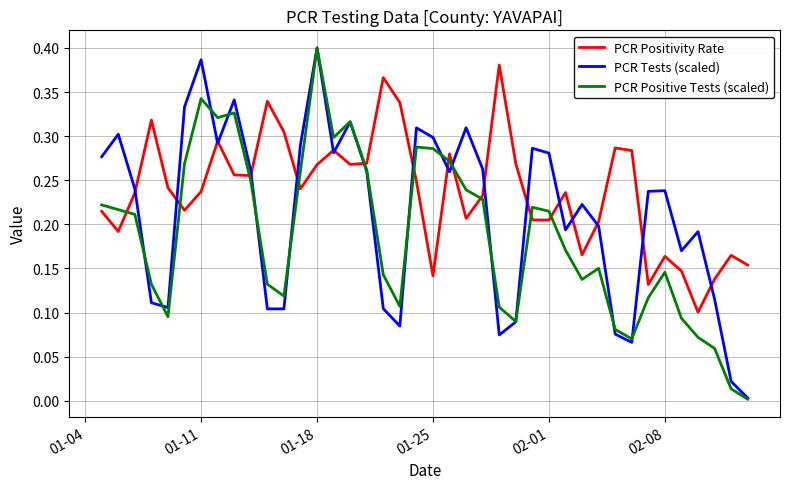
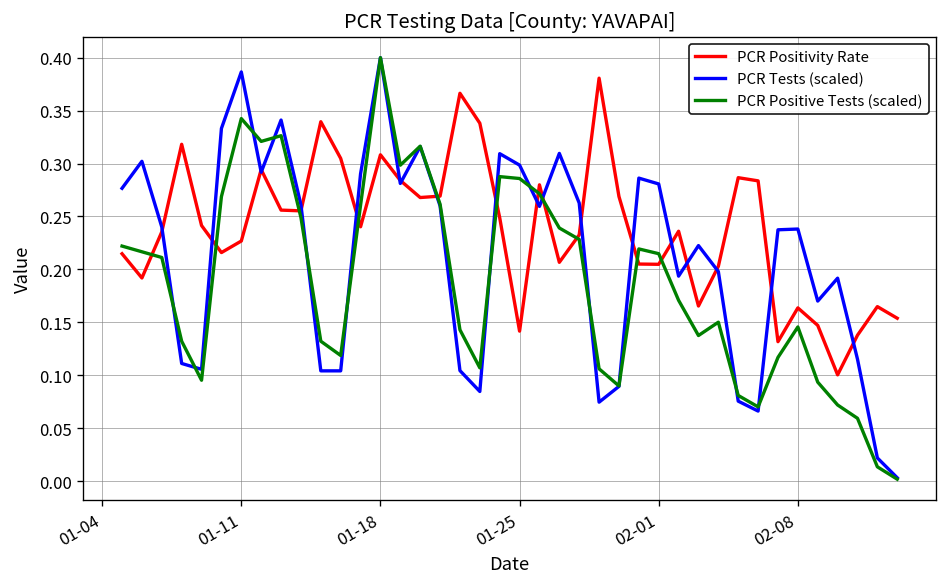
  {
    "PCR Positivity Rate": {
-     "01-11": 0.24,
-     "01-18": 0.27,
+     "01-11": 0.23,
+     "01-18": 0.31,
      "01-25": 0.14,
      "02-01": 0.20,
      "02-08": 0.16
    },
    "PCR Tests (scaled)": {
      "01-11": 0.39,
      "01-25": 0.30,
      "02-01": 0.28,
      "02-08": 0.24
    },
    "PCR Positive Tests (scaled)": {
      "01-11": 0.34,
      "01-25": 0.29,
      "02-01": 0.21,
      "02-08": 0.15
    }
  }
